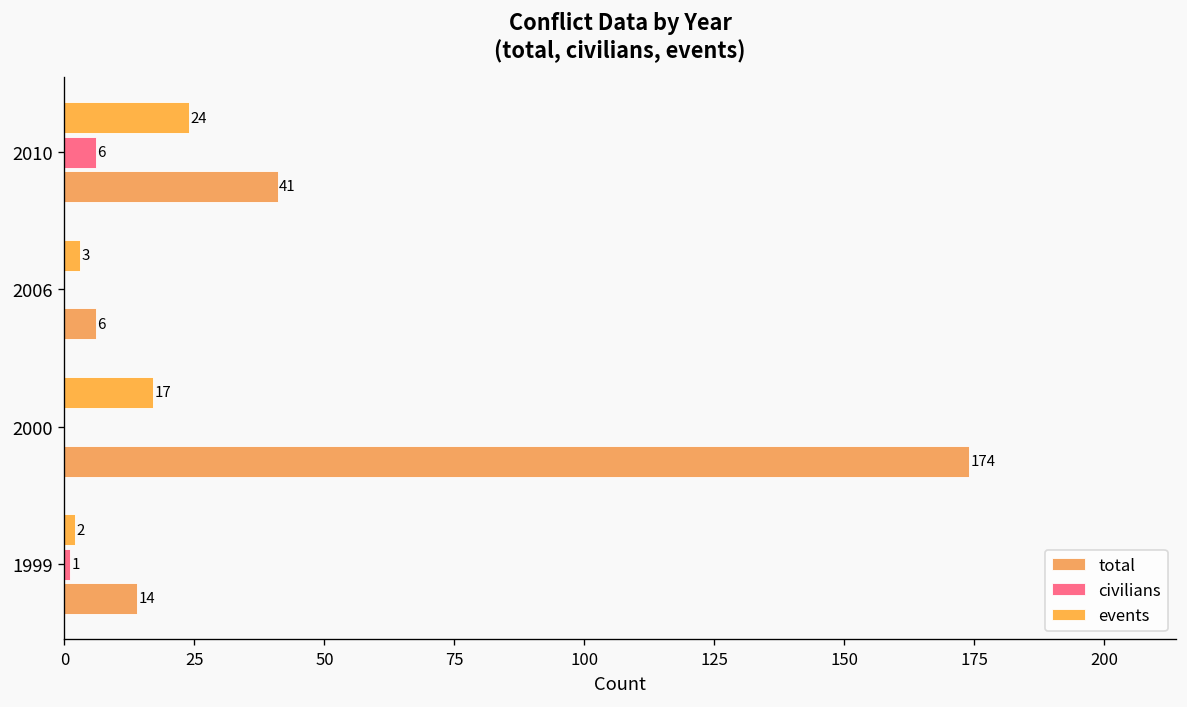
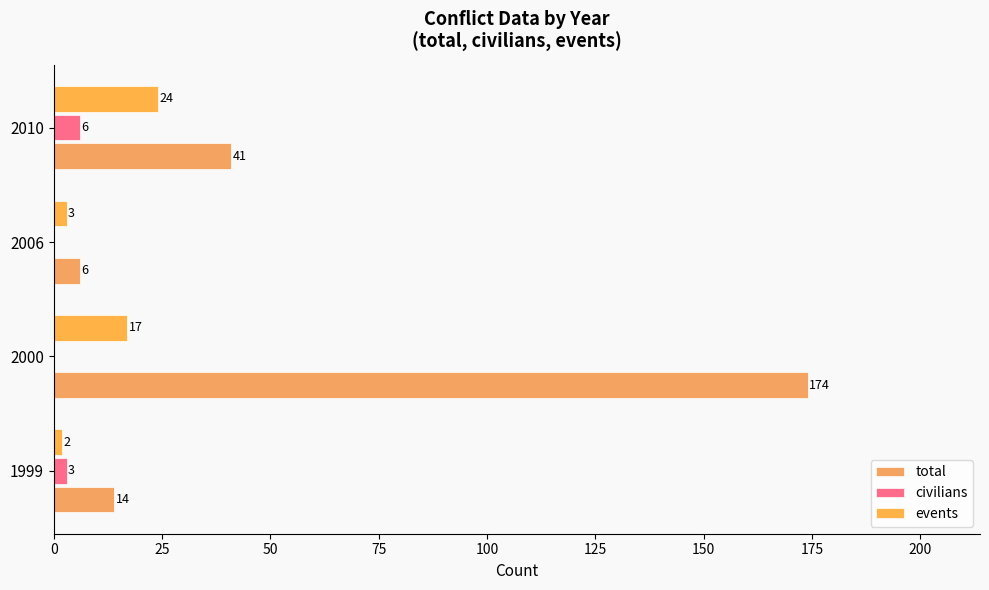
  {
    "civilians": {
      "2010": 6,
-     "1999": 1
+     "1999": 3
    }
  }
